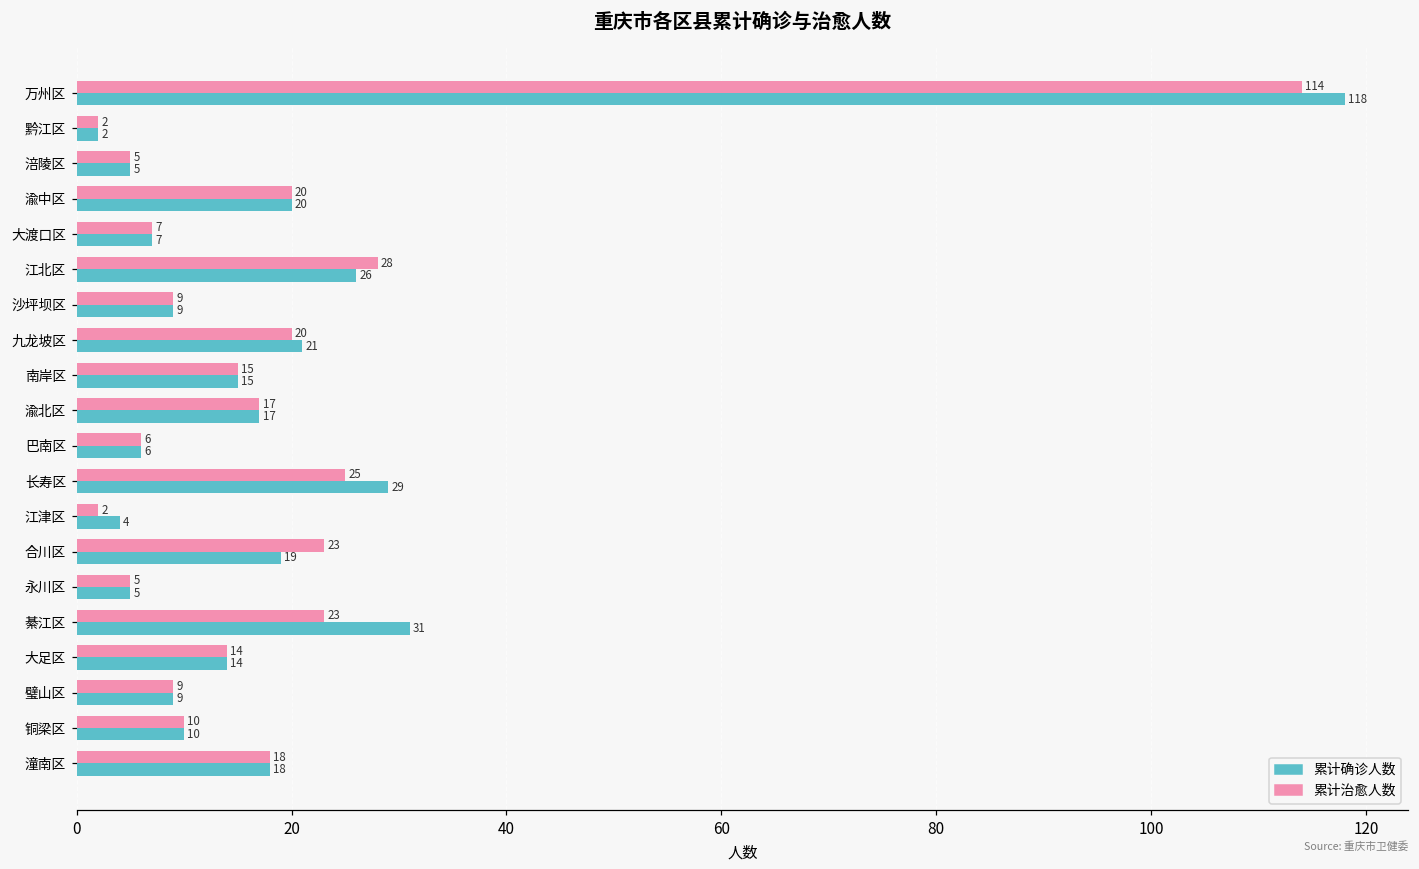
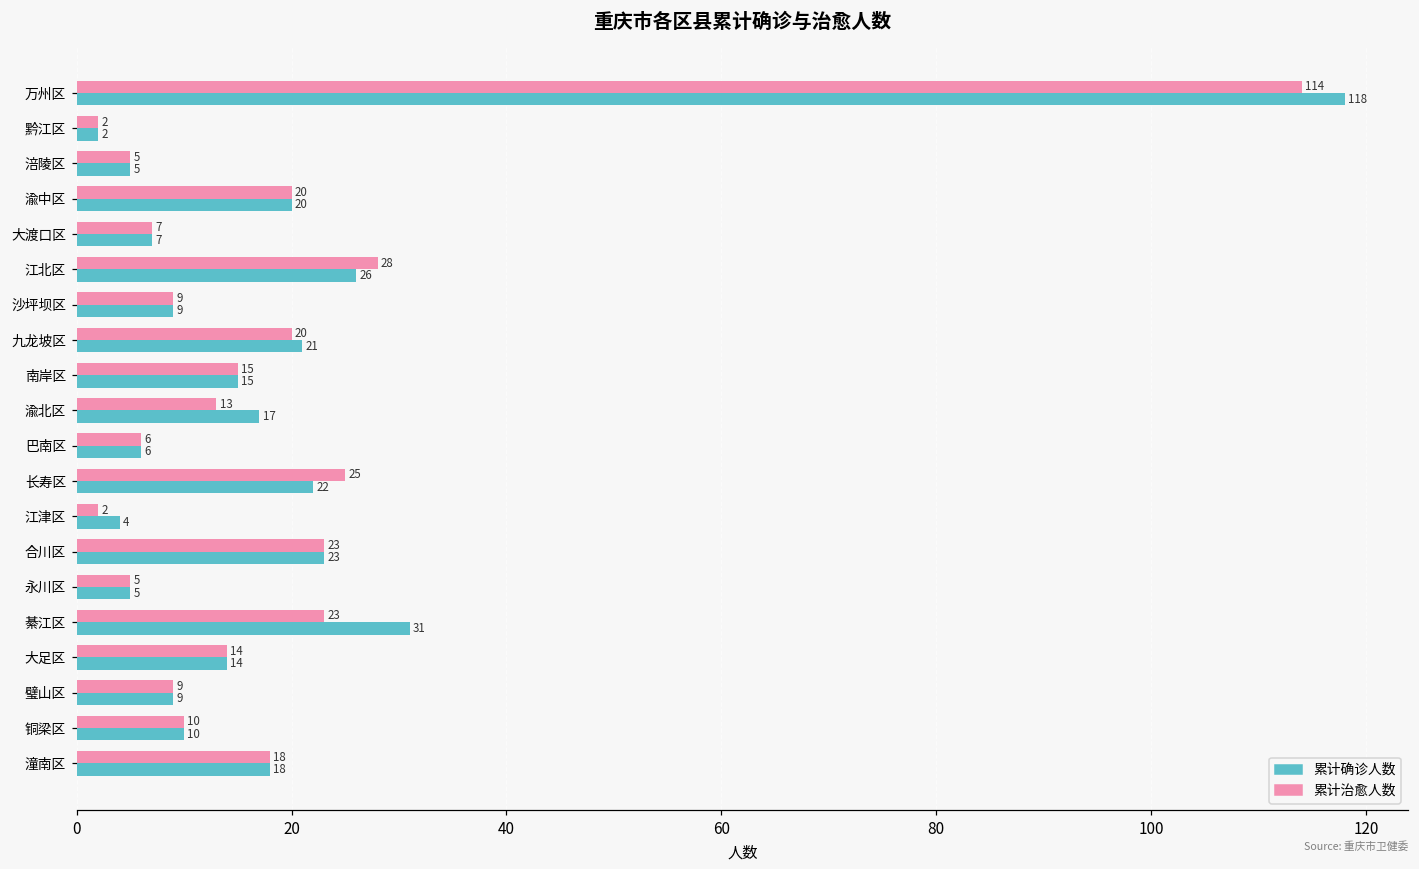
  {
    "累计确诊人数": {
      "万州区": 118,
      "黔江区": 2,
      "涪陵区": 5,
      "渝中区": 20,
      "大渡口区": 7,
      "江北区": 26,
      "沙坪坝区": 9,
      "九龙坡区": 21,
      "南岸区": 15,
      "渝北区": 17,
      "巴南区": 6,
-     "长寿区": 29,
+     "长寿区": 22,
      "江津区": 4,
-     "合川区": 19,
+     "合川区": 23,
      "永川区": 5,
      "綦江区": 31,
      "大足区": 14,
      "璧山区": 9,
      "铜梁区": 10,
      "潼南区": 18
    },
    "累计治愈人数": {
      "万州区": 114,
      "黔江区": 2,
      "涪陵区": 5,
      "渝中区": 20,
      "大渡口区": 7,
      "江北区": 28,
      "沙坪坝区": 9,
      "九龙坡区": 20,
      "南岸区": 15,
-     "渝北区": 17,
+     "渝北区": 13,
      "巴南区": 6,
      "长寿区": 25,
      "江津区": 2,
      "合川区": 23,
      "永川区": 5,
      "綦江区": 23,
      "大足区": 14,
      "璧山区": 9,
      "铜梁区": 10,
      "潼南区": 18
    }
  }
